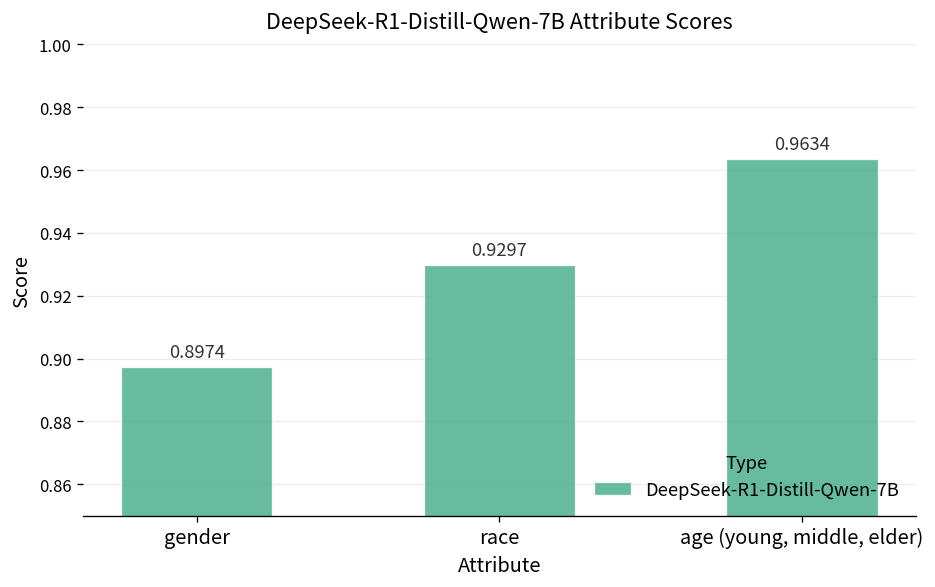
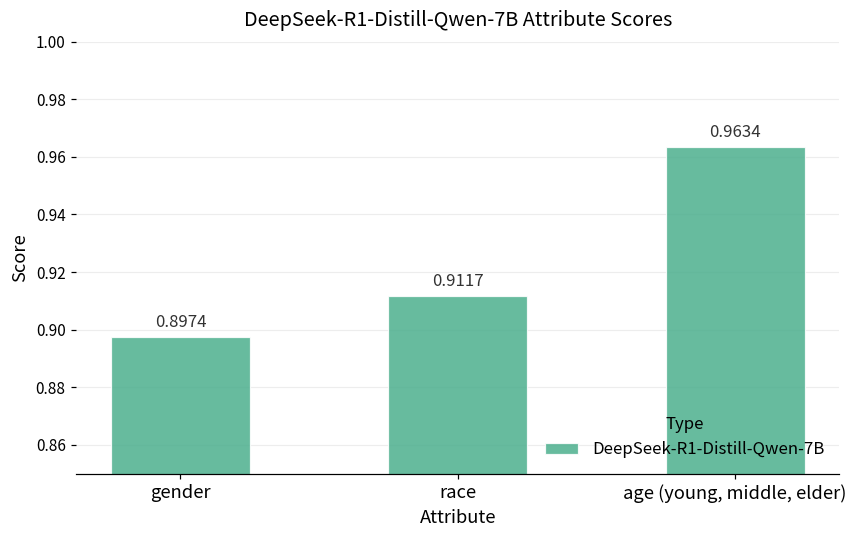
  {
    "gender": 0.8974,
-   "race": 0.9297,
+   "race": 0.9117,
    "age (young, middle, elder)": 0.9634
  }
